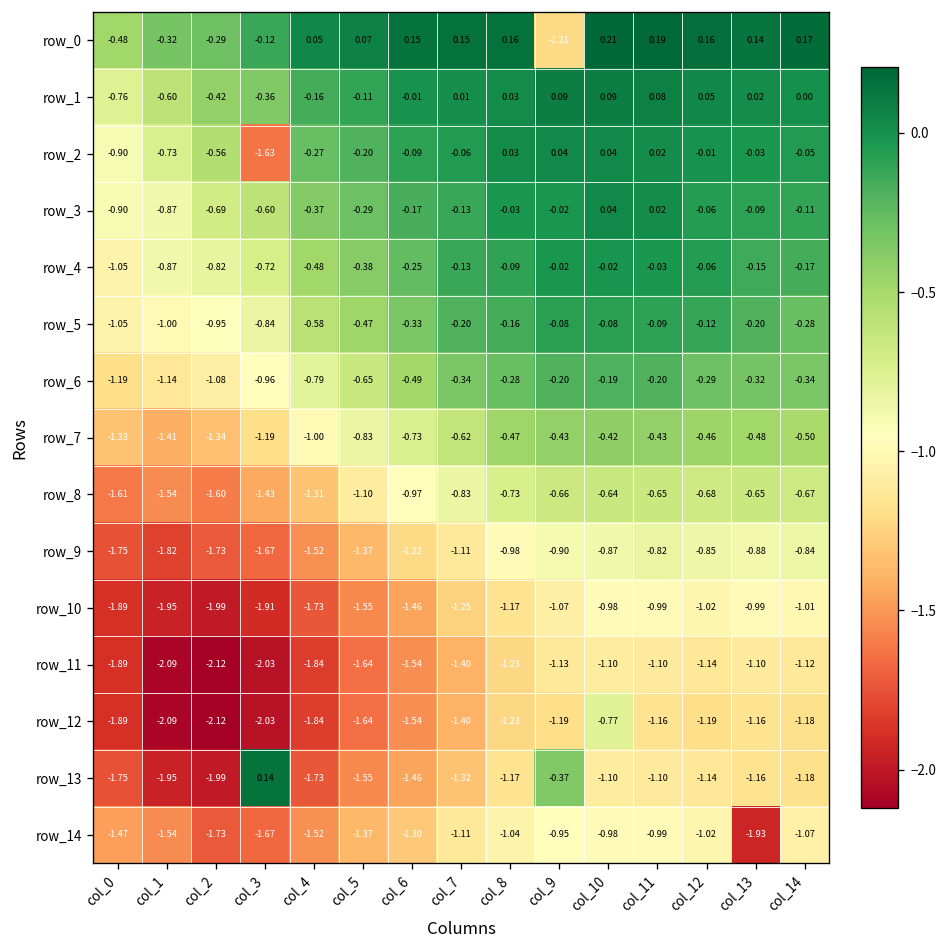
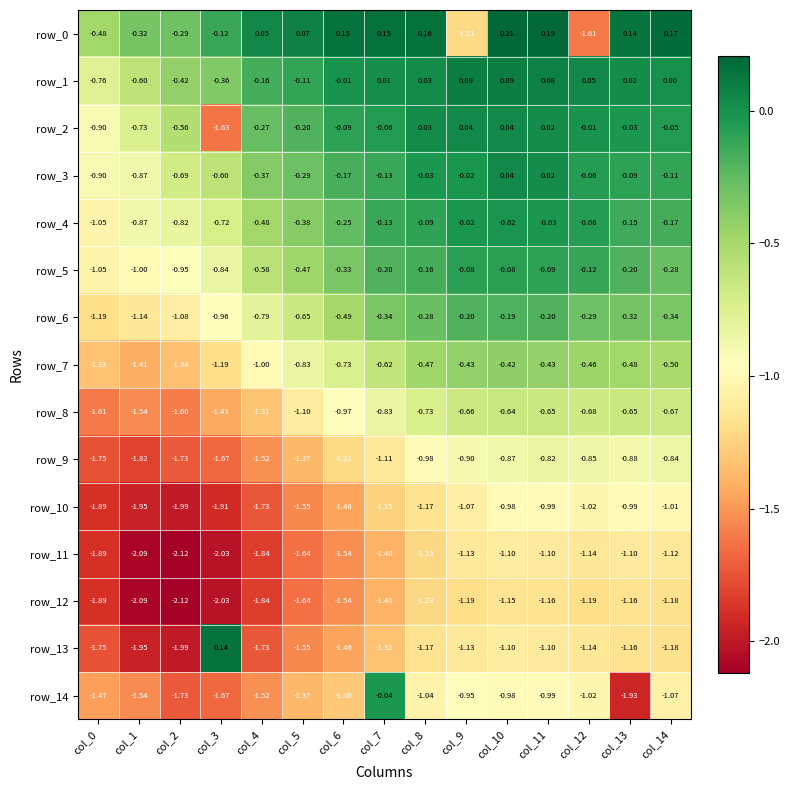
  {
    "row_0": {
      "col_0": -0.48,
      "col_1": -0.32,
      "col_2": -0.29,
      "col_3": -0.12,
      "col_4": 0.05,
      "col_5": 0.07,
      "col_6": 0.15,
      "col_7": 0.15,
      "col_8": 0.16,
      "col_9": -1.21,
      "col_10": 0.21,
      "col_11": 0.19,
-     "col_12": 0.16,
+     "col_12": -1.61,
      "col_13": 0.14,
      "col_14": 0.17
    },
    "row_12": {
      "col_0": -1.89,
      "col_1": -2.09,
      "col_2": -2.12,
      "col_3": -2.03,
      "col_4": -1.84,
      "col_5": -1.64,
      "col_6": -1.54,
      "col_7": -1.40,
      "col_8": -1.23,
      "col_9": -1.19,
-     "col_10": -0.77,
+     "col_10": -1.15,
      "col_11": -1.16,
      "col_12": -1.19,
      "col_13": -1.16,
      "col_14": -1.18
    },
    "row_13": {
      "col_0": -1.75,
      "col_1": -1.95,
      "col_2": -1.99,
      "col_3": 0.14,
      "col_4": -1.73,
      "col_5": -1.55,
      "col_6": -1.46,
      "col_7": -1.32,
      "col_8": -1.17,
-     "col_9": -0.37,
+     "col_9": -1.13,
      "col_10": -1.10,
      "col_11": -1.10,
      "col_12": -1.14,
      "col_13": -1.16,
      "col_14": -1.18
    },
    "row_14": {
      "col_0": -1.47,
      "col_1": -1.54,
      "col_2": -1.73,
      "col_3": -1.67,
      "col_4": -1.52,
      "col_5": -1.37,
      "col_6": -1.30,
-     "col_7": -1.11,
+     "col_7": -0.04,
      "col_8": -1.04,
      "col_9": -0.95,
      "col_10": -0.98,
      "col_11": -0.99,
      "col_12": -1.02,
      "col_13": -1.93,
      "col_14": -1.07
    }
  }
